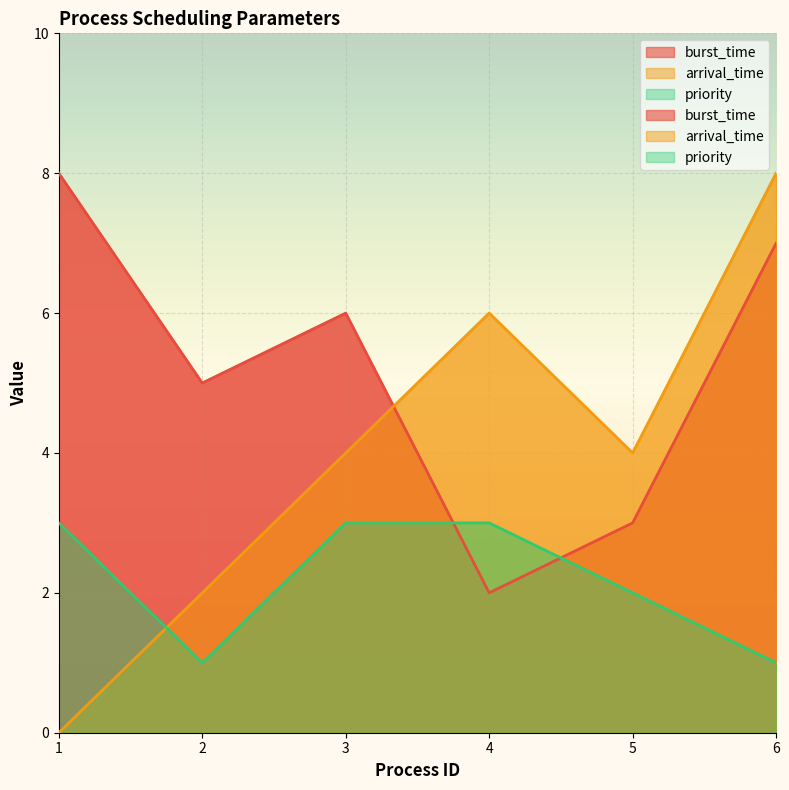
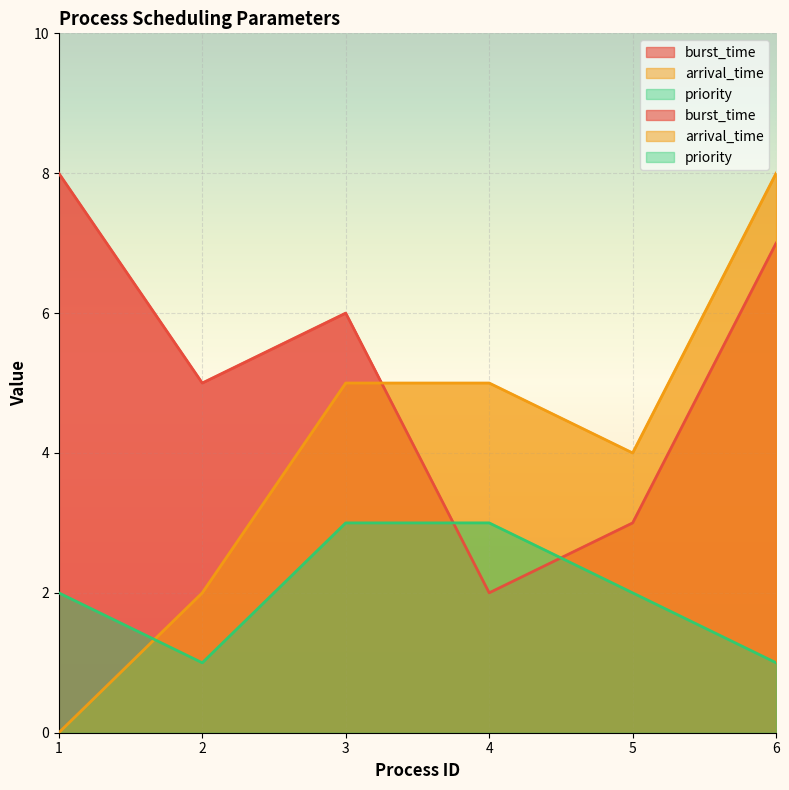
  {
    "burst_time": {
      "1": 8,
      "2": 5,
      "3": 6,
      "4": 2,
      "5": 3,
      "6": 7
    },
    "arrival_time": {
      "1": 0,
      "2": 2,
-     "3": 4,
-     "4": 6,
+     "3": 5,
+     "4": 5,
      "5": 4,
      "6": 8
    },
    "priority": {
-     "1": 3,
+     "1": 2,
      "2": 1,
      "3": 3,
      "4": 3,
      "5": 2,
      "6": 1
    }
  }
